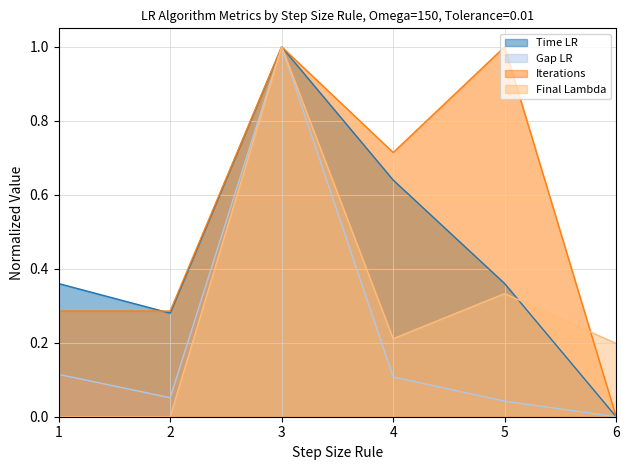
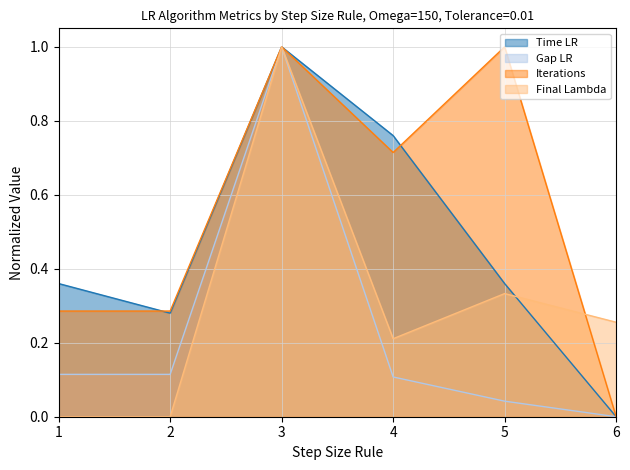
  {
    "Time LR": {
      "1": 0.36,
-     "4": 0.64,
+     "4": 0.76,
      "5": 0.36
    },
    "Gap LR": {
      "1": 0.11,
-     "2": 0.05,
+     "2": 0.11,
      "4": 0.11,
      "5": 0.04
    },
    "Iterations": {
      "1": 0.29,
      "4": 0.71
    },
    "Final Lambda": {
      "1": 0.00,
      "2": 0.00,
      "4": 0.21,
      "5": 0.33,
-     "6": 0.20
+     "6": 0.26
    }
  }
